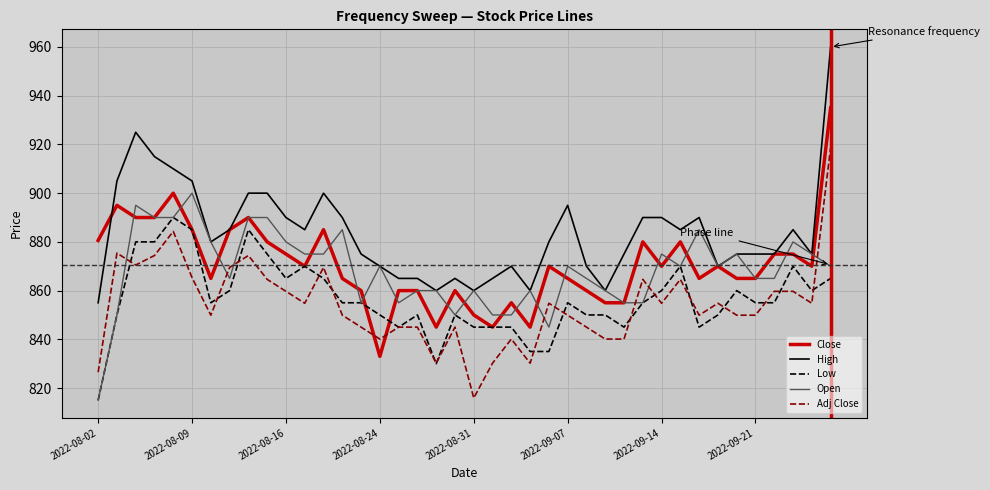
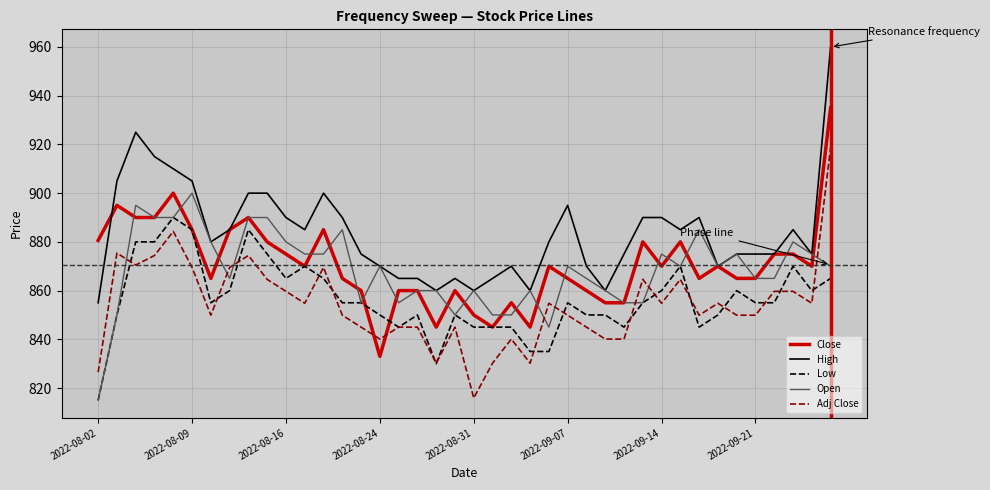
  {
    "Close": {
      "2022-08-02": 881,
      "2022-08-16": 875,
      "2022-08-24": 833,
      "2022-08-31": 850,
      "2022-09-07": 865,
      "2022-09-14": 870
    },
    "Open": {
      "2022-08-09": 900,
      "2022-08-16": 880,
      "2022-09-07": 870,
      "2022-09-14": 875
    },
    "Adj Close": {
      "2022-08-02": 827,
-     "2022-08-09": 865,
+     "2022-08-09": 870,
      "2022-08-16": 860,
      "2022-08-24": 840,
      "2022-08-31": 816,
      "2022-09-07": 850,
      "2022-09-14": 855,
      "2022-09-21": 850
    }
  }
